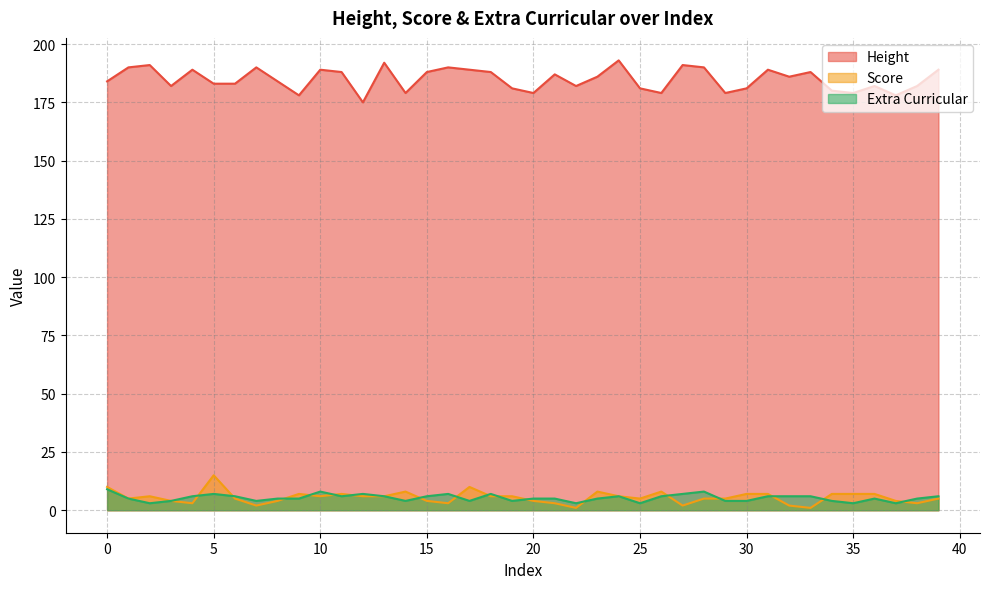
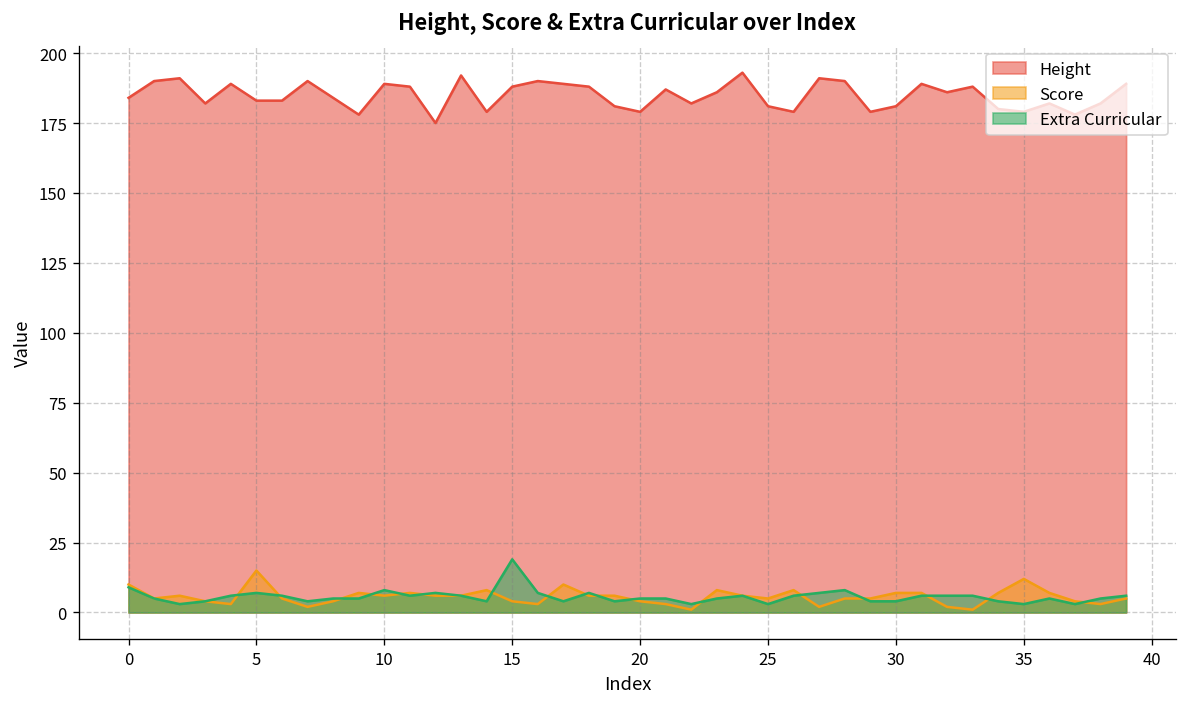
  {
    "Height": {
      "0": 184,
      "5": 183,
      "10": 189,
      "15": 188,
      "20": 179,
      "25": 181,
      "30": 181
    },
    "Score": {
      "5": 15,
      "10": 6,
      "15": 4,
      "25": 5,
      "30": 7,
-     "35": 7
+     "35": 12
    },
    "Extra Curricular": {
      "5": 7,
      "10": 8,
-     "15": 6,
+     "15": 19,
      "25": 3,
      "30": 4,
      "35": 3
    }
  }
